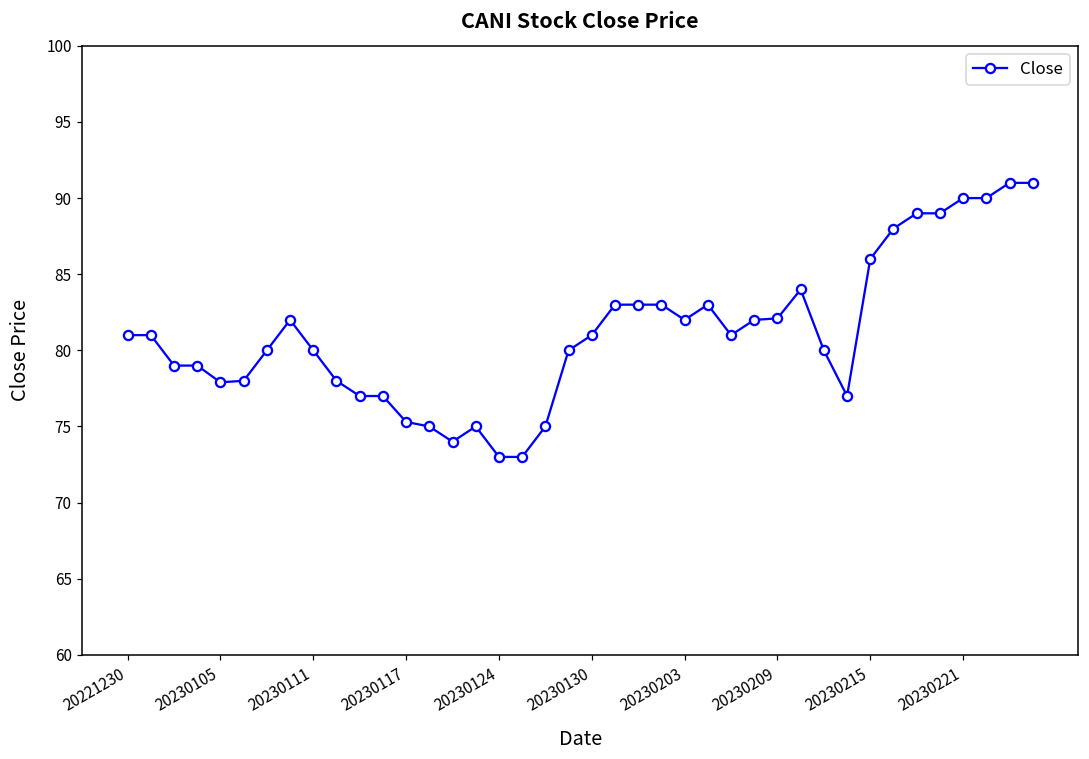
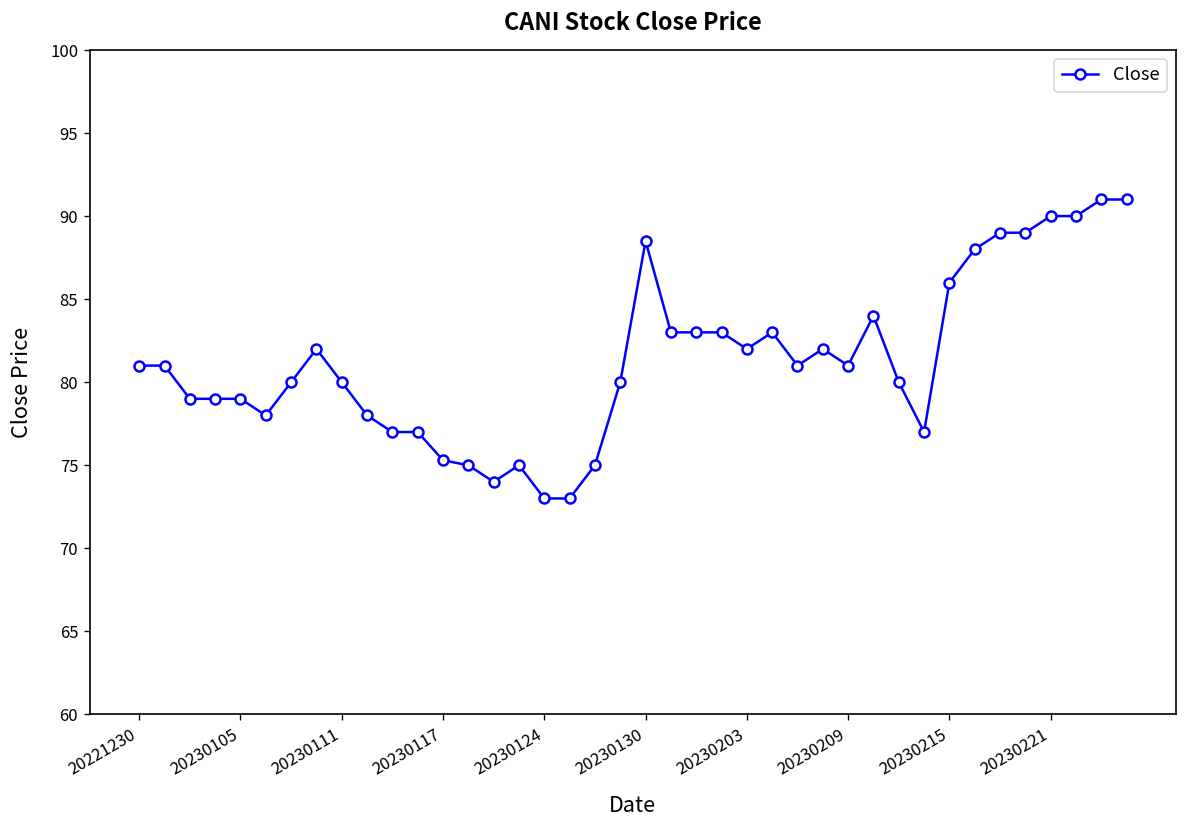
  {
    "20221230": 81.0,
-   "20230105": 77.9,
+   "20230105": 79.0,
    "20230111": 80.0,
    "20230117": 75.3,
    "20230124": 73.0,
-   "20230130": 81.0,
+   "20230130": 88.5,
    "20230203": 82.0,
-   "20230209": 82.1,
+   "20230209": 81.0,
    "20230215": 86.0,
    "20230221": 90.0
  }
